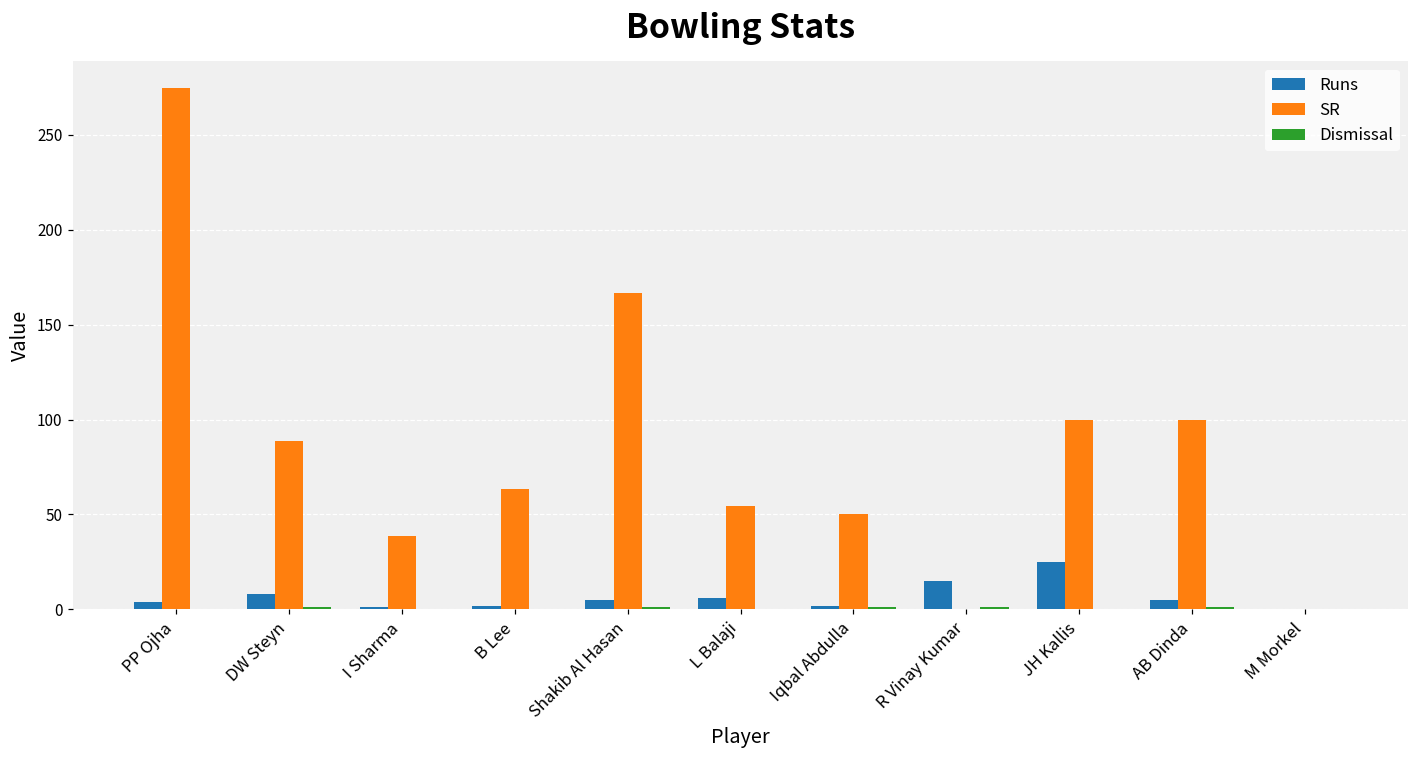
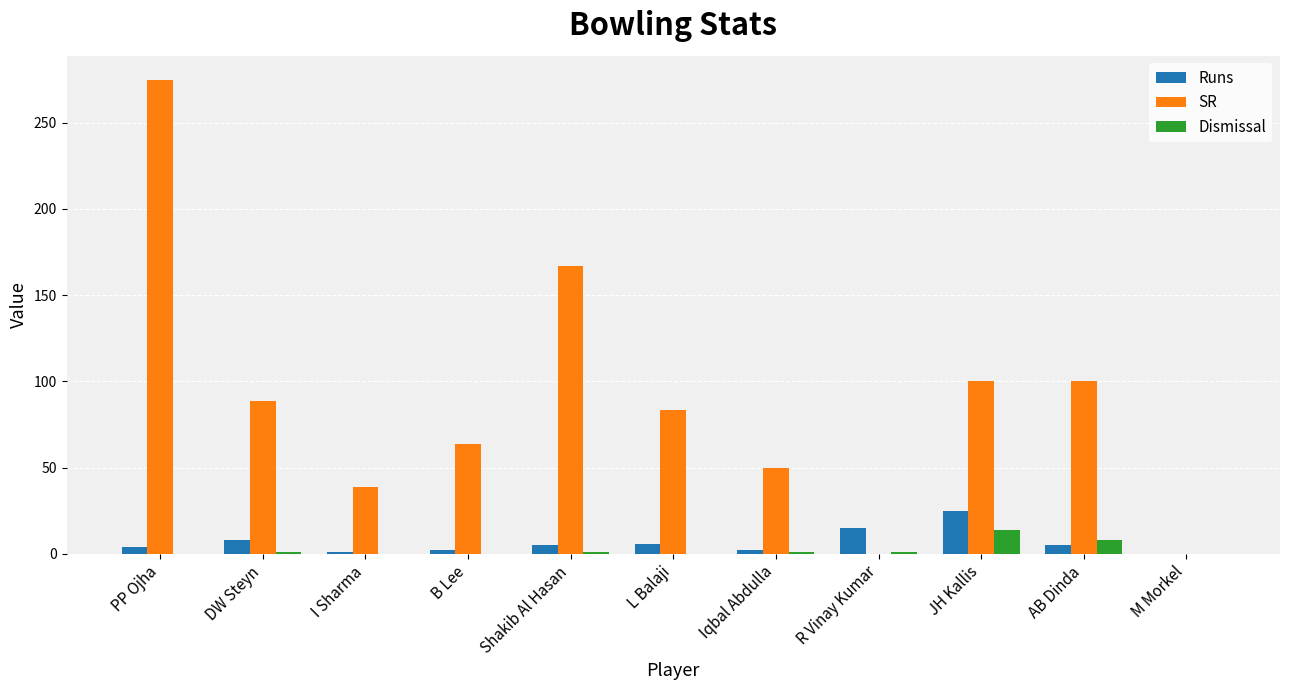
  {
    "Runs": {
      "PP Ojha": 4,
      "DW Steyn": 8,
      "B Lee": 2,
      "Shakib Al Hasan": 5,
      "L Balaji": 6,
      "Iqbal Abdulla": 2,
      "R Vinay Kumar": 15,
      "JH Kallis": 25,
      "AB Dinda": 5,
      "M Morkel": 0
    },
    "SR": {
      "PP Ojha": 275,
      "DW Steyn": 89,
      "I Sharma": 39,
      "B Lee": 64,
      "Shakib Al Hasan": 167,
-     "L Balaji": 55,
+     "L Balaji": 83,
      "Iqbal Abdulla": 50,
      "R Vinay Kumar": 0,
      "JH Kallis": 100,
      "AB Dinda": 100,
      "M Morkel": 0
    },
    "Dismissal": {
      "PP Ojha": 0,
      "I Sharma": 0,
      "B Lee": 0,
      "L Balaji": 0,
-     "JH Kallis": 0,
-     "AB Dinda": 1,
+     "JH Kallis": 14,
+     "AB Dinda": 8,
      "M Morkel": 0
    }
  }
